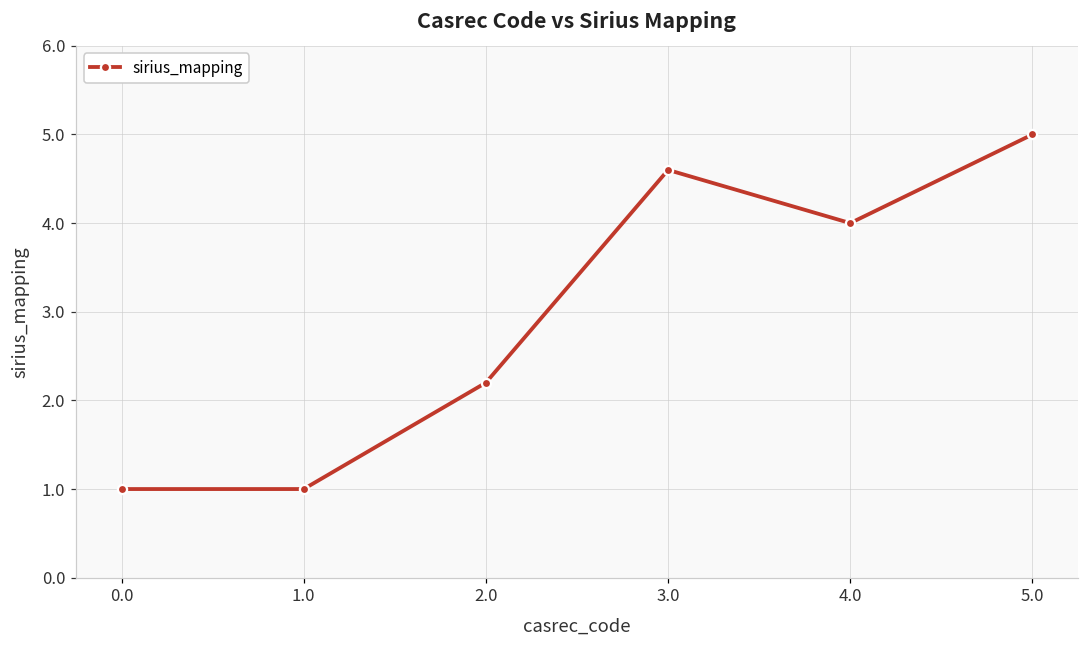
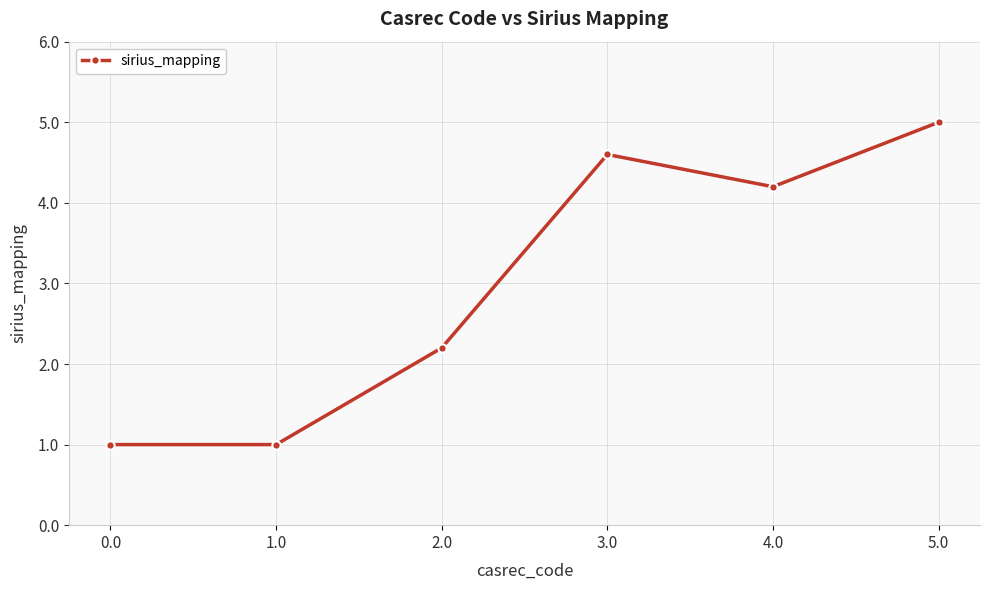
  {
    "0.0": 1.0,
    "1.0": 1.0,
    "2.0": 2.2,
    "3.0": 4.6,
-   "4.0": 4.0,
+   "4.0": 4.2,
    "5.0": 5.0
  }
